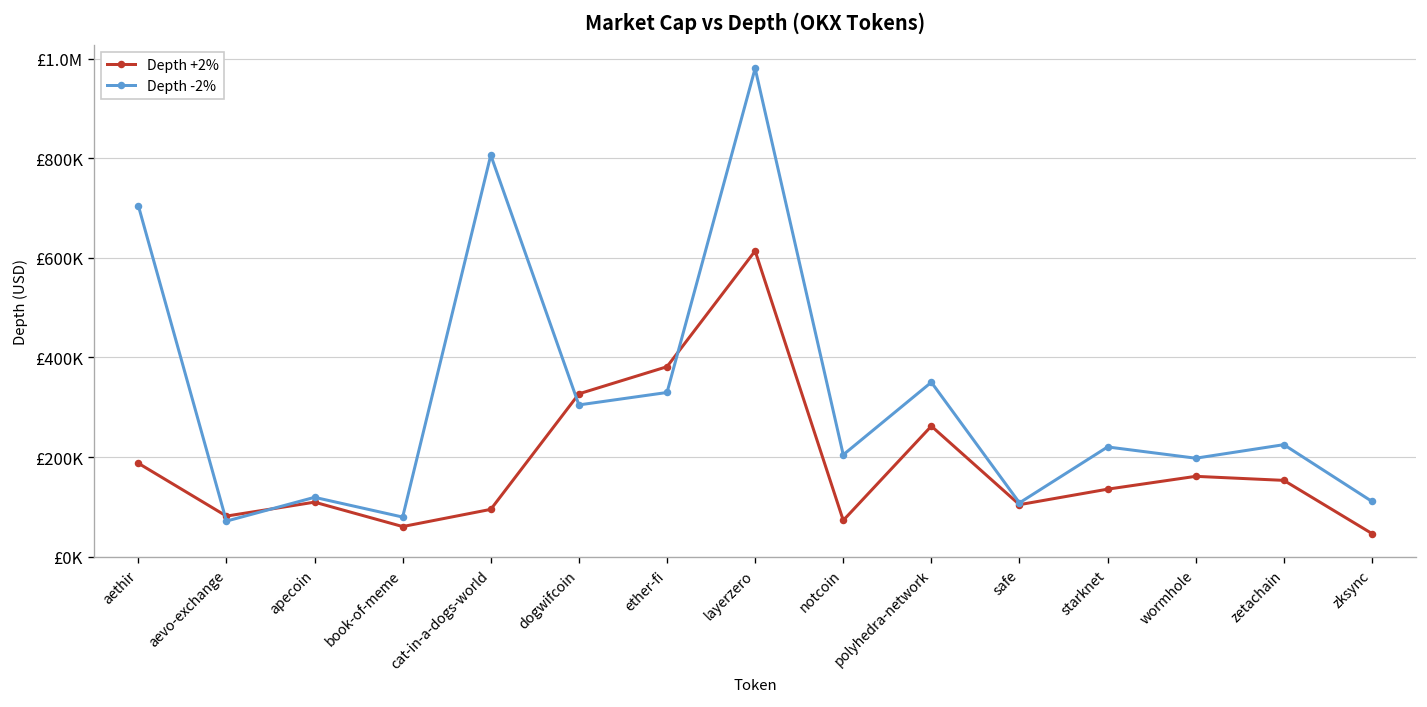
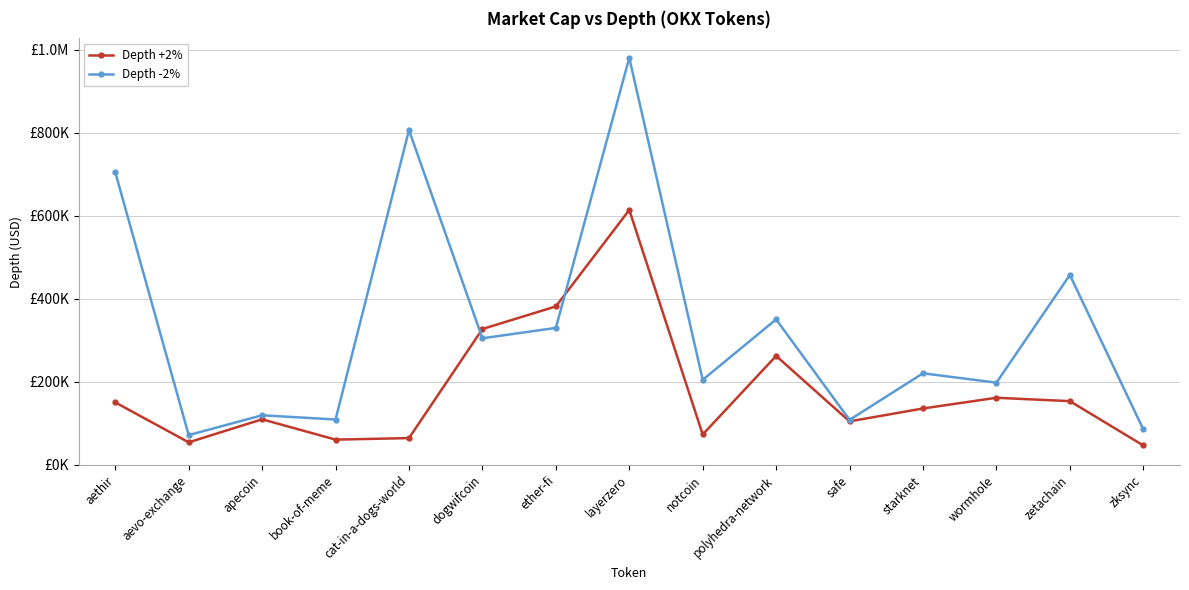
  {
    "Depth +2%": {
-     "aethir": "£190000",
-     "aevo-exchange": "£80000",
+     "aethir": "£150000",
+     "aevo-exchange": "£50000",
      "apecoin": "£110000",
      "book-of-meme": "£60000",
-     "cat-in-a-dogs-world": "£100000",
+     "cat-in-a-dogs-world": "£60000",
      "dogwifcoin": "£330000",
      "ether-fi": "£380000",
      "layerzero": "£610000",
      "notcoin": "£70000",
      "polyhedra-network": "£260000",
      "starknet": "£140000",
      "wormhole": "£160000",
      "zetachain": "£150000",
      "zksync": "£50000"
    },
    "Depth -2%": {
      "aethir": "£700000",
      "aevo-exchange": "£70000",
      "apecoin": "£120000",
-     "book-of-meme": "£80000",
+     "book-of-meme": "£110000",
      "cat-in-a-dogs-world": "£810000",
      "dogwifcoin": "£300000",
      "ether-fi": "£330000",
      "layerzero": "£980000",
      "notcoin": "£200000",
      "polyhedra-network": "£350000",
      "starknet": "£220000",
      "wormhole": "£200000",
-     "zetachain": "£230000",
-     "zksync": "£110000"
+     "zetachain": "£460000",
+     "zksync": "£90000"
    }
  }
